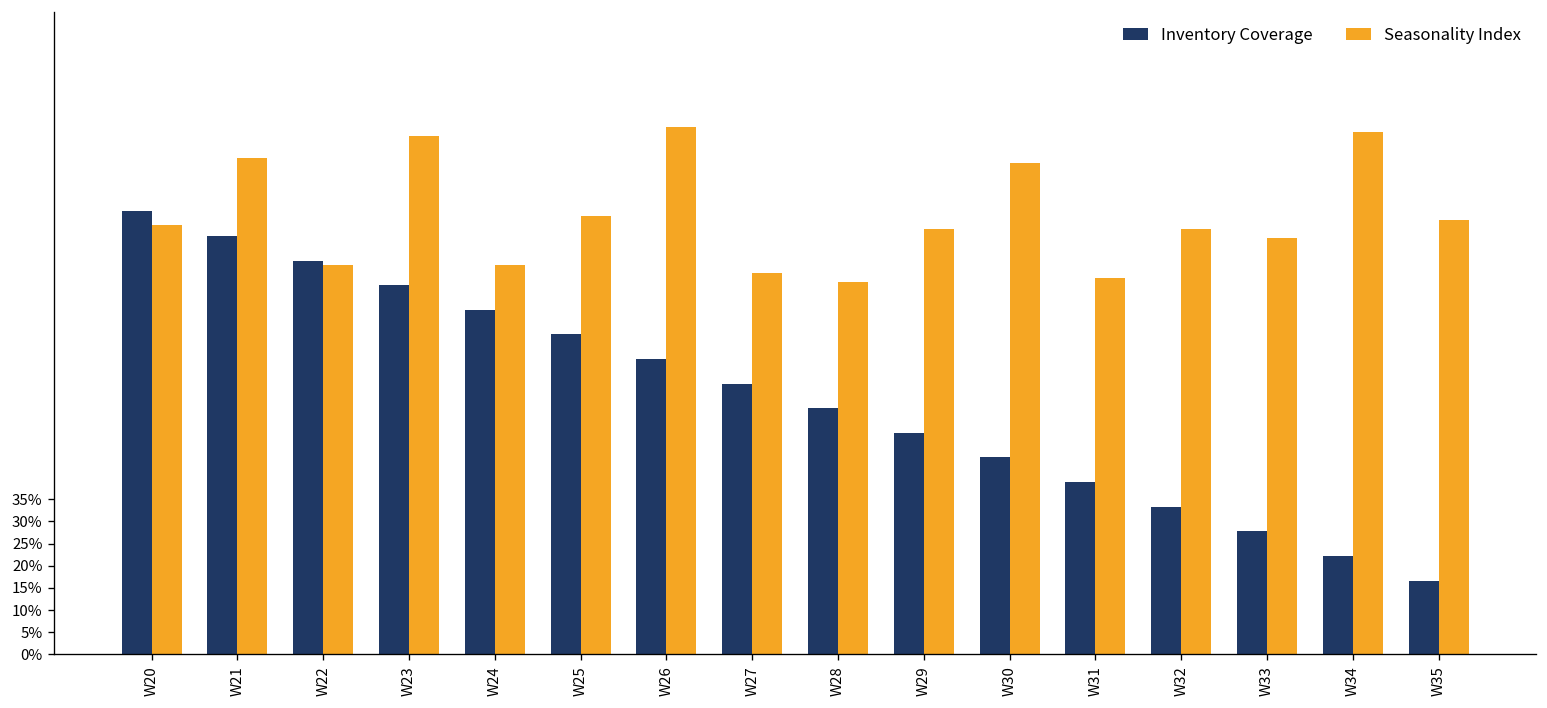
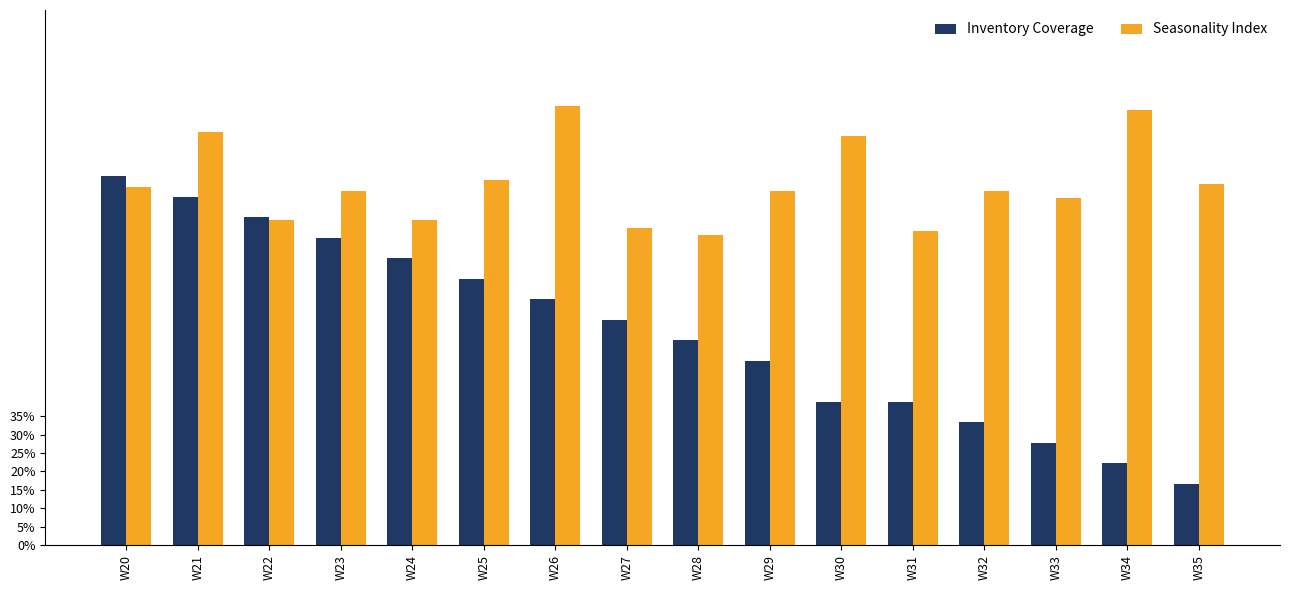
  {
    "Inventory Coverage": {
      "W20": "100%",
      "W21": "94%",
      "W22": "89%",
      "W23": "83%",
      "W24": "78%",
      "W25": "72%",
      "W26": "67%",
      "W27": "61%",
      "W28": "56%",
      "W29": "50%",
-     "W30": "44%",
+     "W30": "39%",
      "W31": "39%",
      "W32": "33%",
      "W33": "28%",
      "W34": "22%",
      "W35": "17%"
    },
    "Seasonality Index": {
      "W20": "97%",
      "W21": "112%",
      "W22": "88%",
-     "W23": "117%",
+     "W23": "96%",
      "W24": "88%",
      "W25": "99%",
      "W26": "119%",
      "W27": "86%",
      "W28": "84%",
      "W29": "96%",
      "W30": "111%",
      "W31": "85%",
      "W32": "96%",
      "W33": "94%",
      "W34": "118%",
      "W35": "98%"
    }
  }
